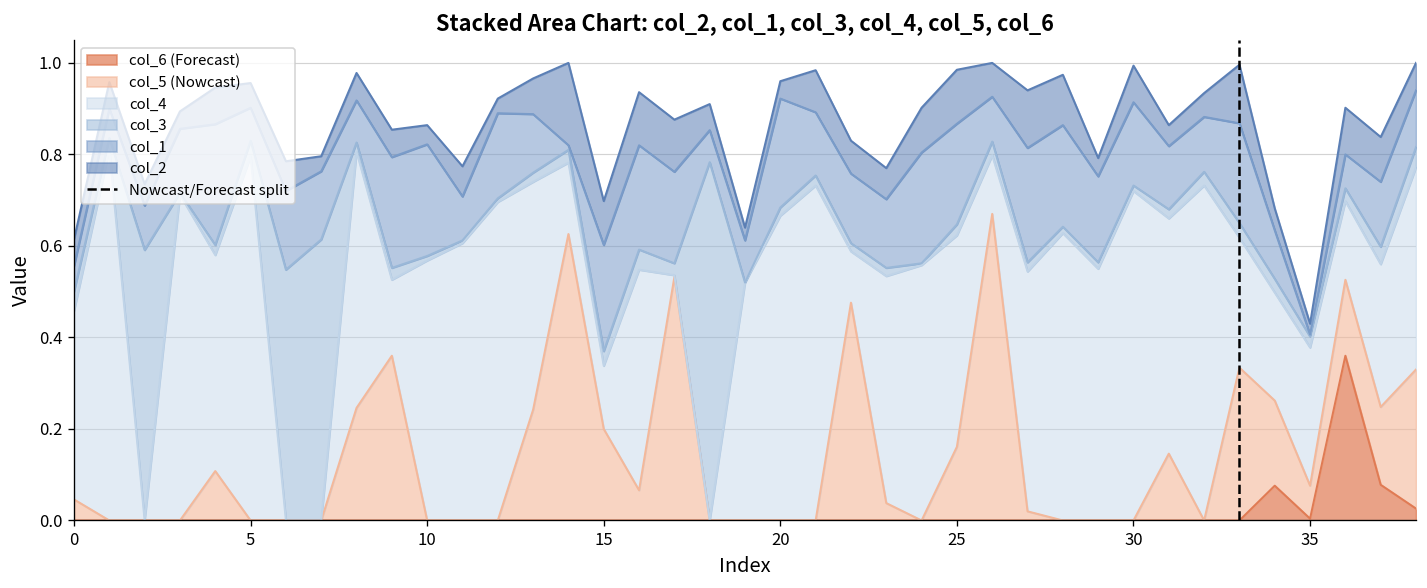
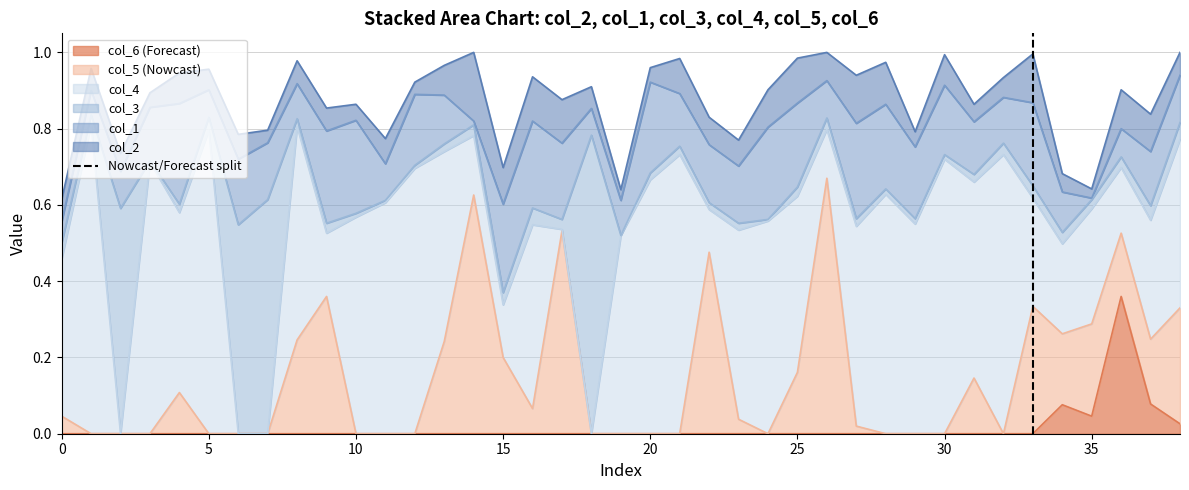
  {
    "col_6 (Forecast)": {
      "0": 0.00,
      "15": 0.00,
      "25": 0.00,
-     "35": 0.00
+     "35": 0.05
    },
    "col_5 (Nowcast)": {
      "0": 0.05,
      "15": 0.20,
      "25": 0.16,
-     "35": 0.07
+     "35": 0.24
    }
  }
